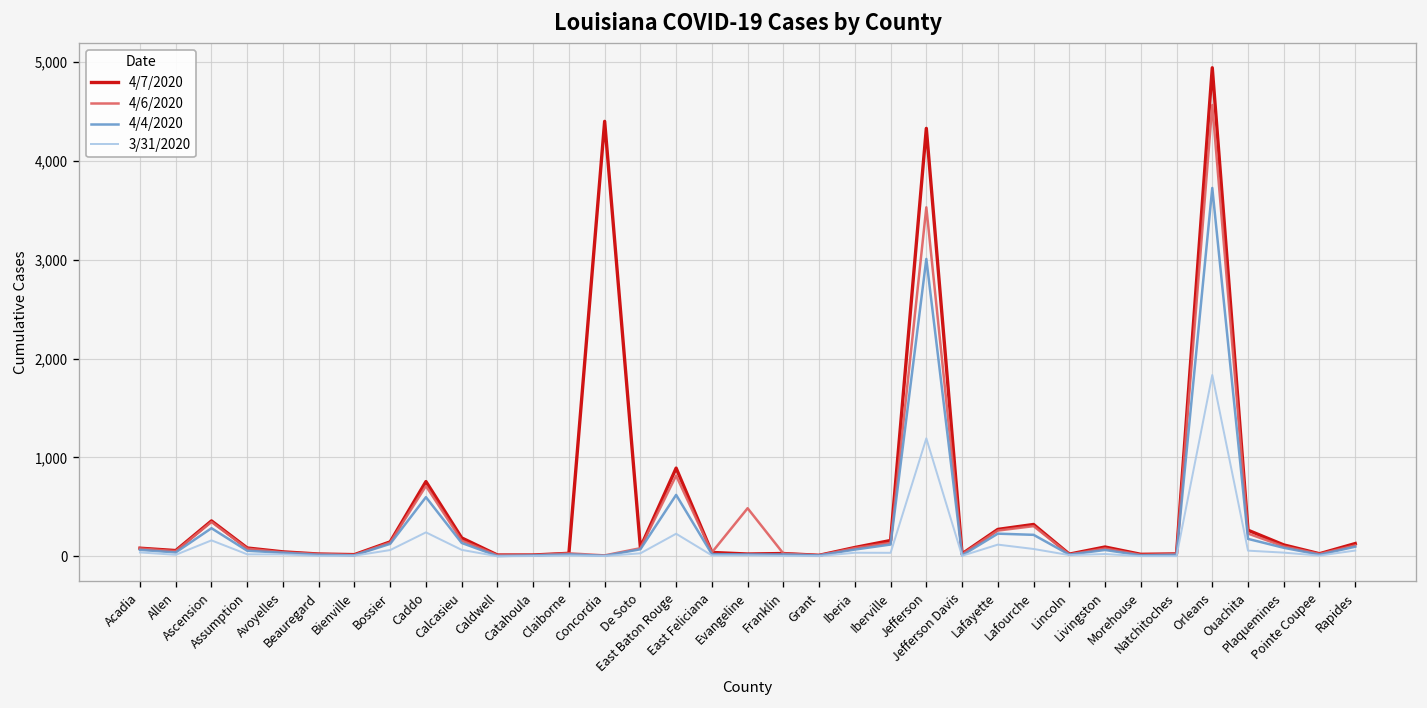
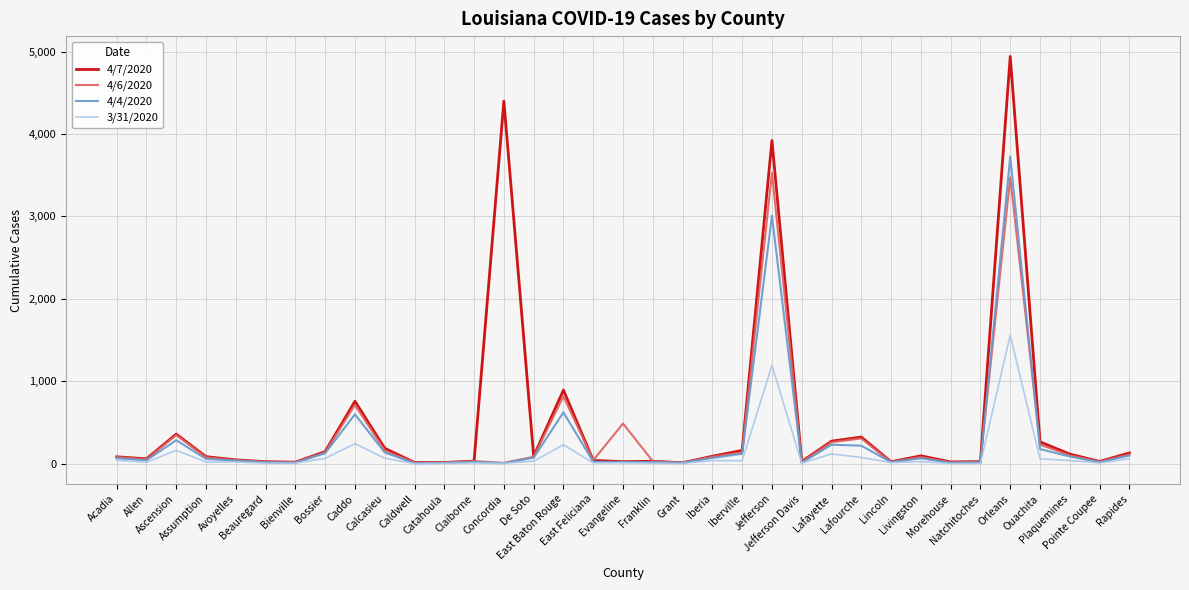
  {
    "4/7/2020": {
      "Caddo": "800",
      "Concordia": "4,400",
      "East Baton Rouge": "900",
-     "Jefferson": "4,300",
+     "Jefferson": "3,900",
      "Orleans": "4,900",
      "Ouachita": "300"
    },
    "4/6/2020": {
      "Caddo": "700",
      "East Baton Rouge": "800",
      "Evangeline": "500",
      "Jefferson": "3,500",
-     "Orleans": "4,600",
+     "Orleans": "3,500",
      "Ouachita": "200"
    },
    "4/4/2020": {
      "Ascension": "300",
      "Caddo": "600",
      "East Baton Rouge": "600",
      "Jefferson": "3,000",
      "Lafourche": "200",
      "Orleans": "3,700",
      "Ouachita": "200"
    },
    "3/31/2020": {
      "Ascension": "200",
      "Assumption": "0",
      "Bossier": "100",
      "Caddo": "200",
      "Calcasieu": "100",
      "De Soto": "0",
      "East Baton Rouge": "200",
      "Iberia": "0",
      "Iberville": "0",
      "Jefferson": "1,200",
      "Lafayette": "100",
      "Lafourche": "100",
      "Livingston": "0",
-     "Orleans": "1,800",
+     "Orleans": "1,600",
      "Ouachita": "100",
      "Plaquemines": "0",
      "Rapides": "100"
    }
  }
